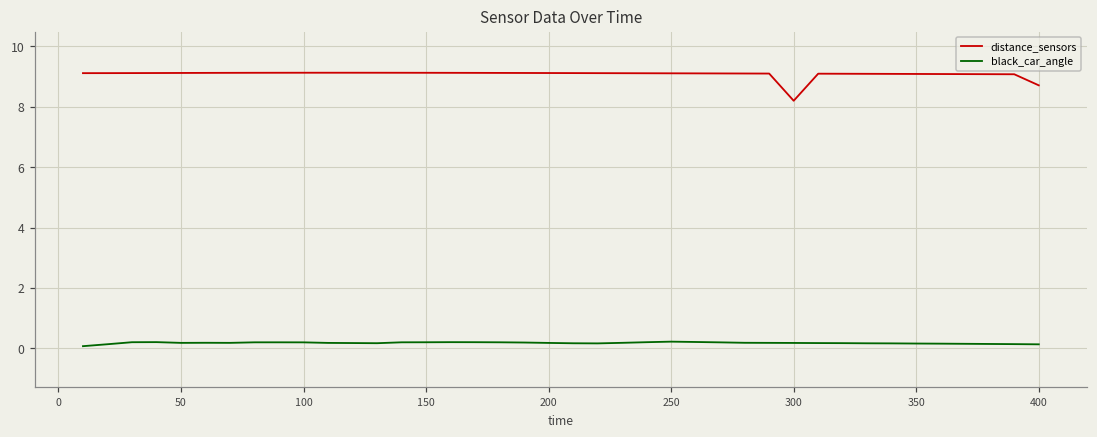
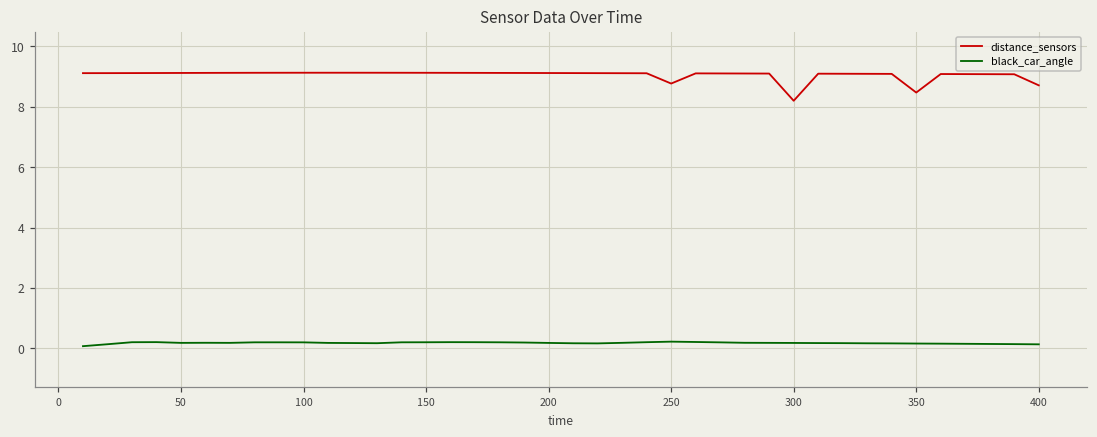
  {
    "distance_sensors": {
      "50": 9.1,
      "100": 9.1,
      "150": 9.1,
      "200": 9.1,
-     "250": 9.1,
+     "250": 8.8,
      "300": 8.2,
-     "350": 9.1,
+     "350": 8.5,
      "400": 8.7
    },
    "black_car_angle": {
      "50": 0.2,
      "100": 0.2,
      "150": 0.2,
      "200": 0.2,
      "250": 0.2,
      "300": 0.2,
      "350": 0.2,
      "400": 0.1
    }
  }
